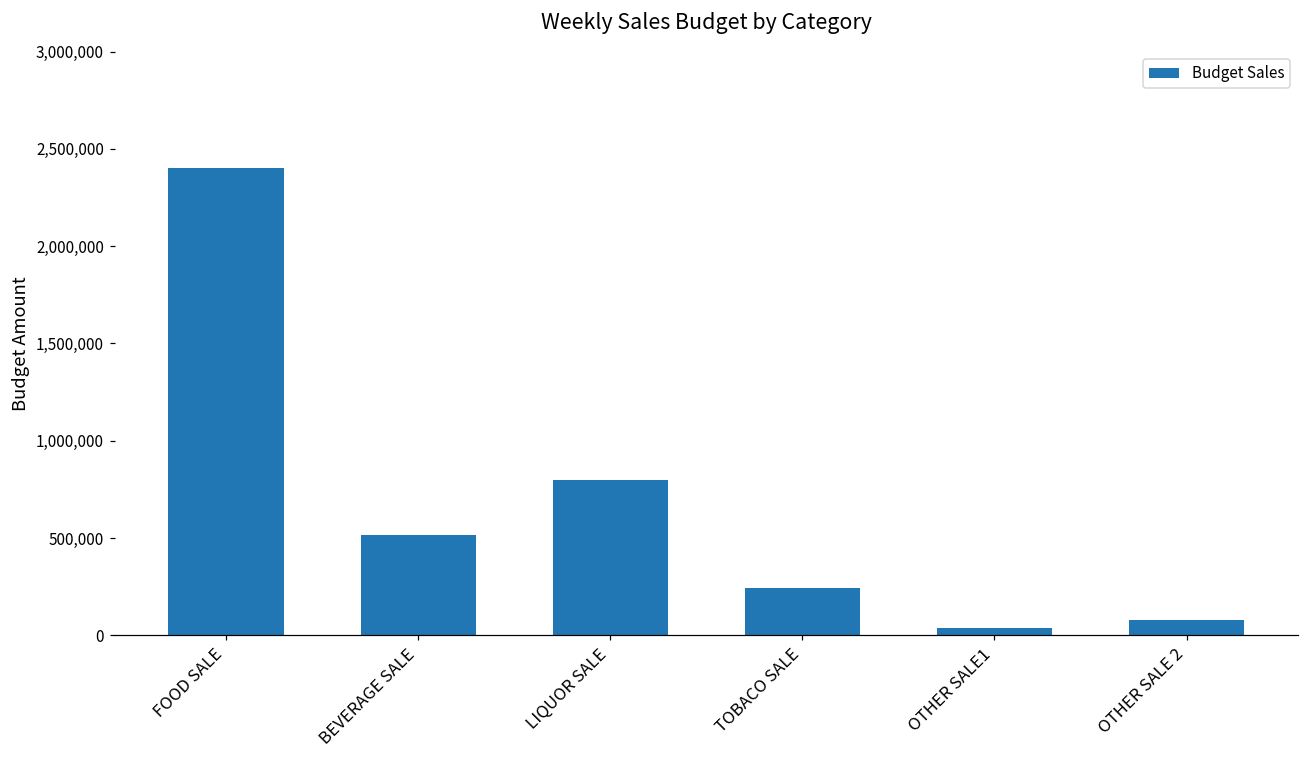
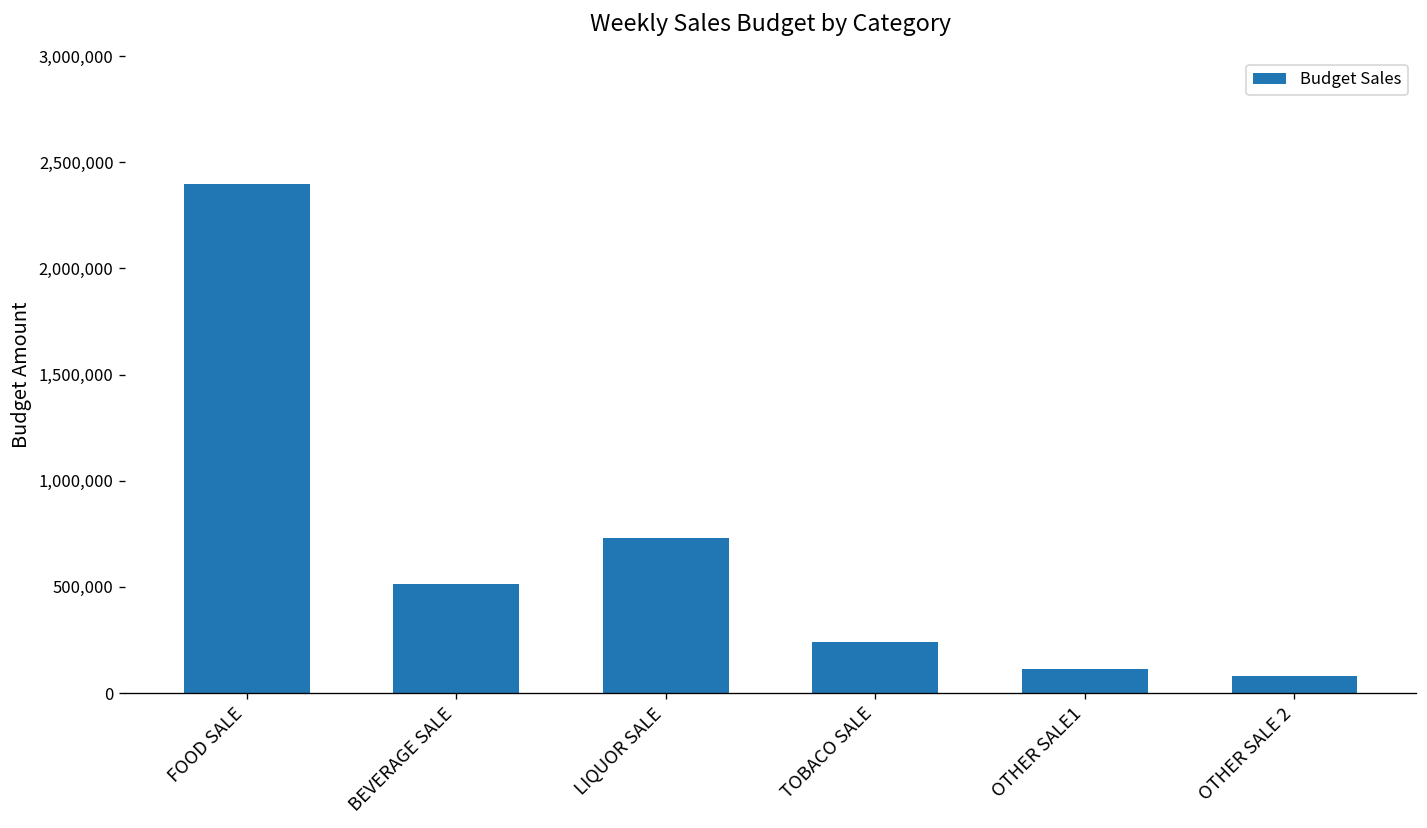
  {
    "FOOD SALE": "2,400,000",
    "BEVERAGE SALE": "520,000",
-   "LIQUOR SALE": "800,000",
+   "LIQUOR SALE": "730,000",
    "TOBACO SALE": "240,000",
-   "OTHER SALE1": "40,000",
+   "OTHER SALE1": "110,000",
    "OTHER SALE 2": "80,000"
  }
